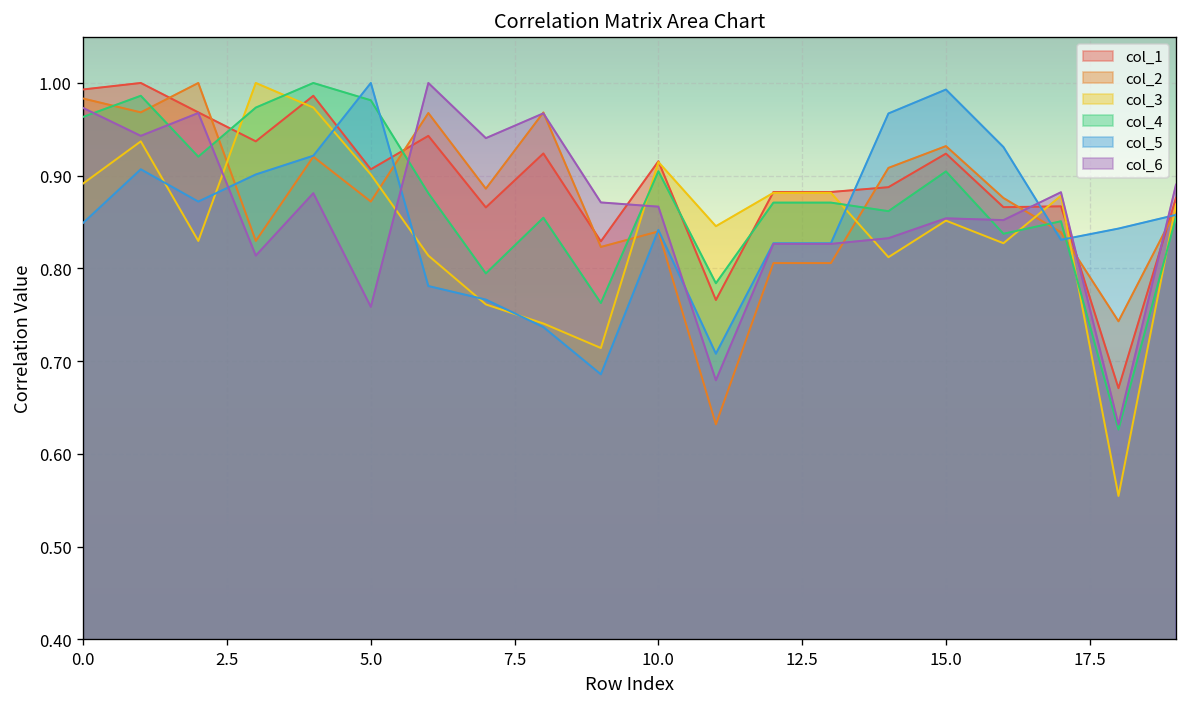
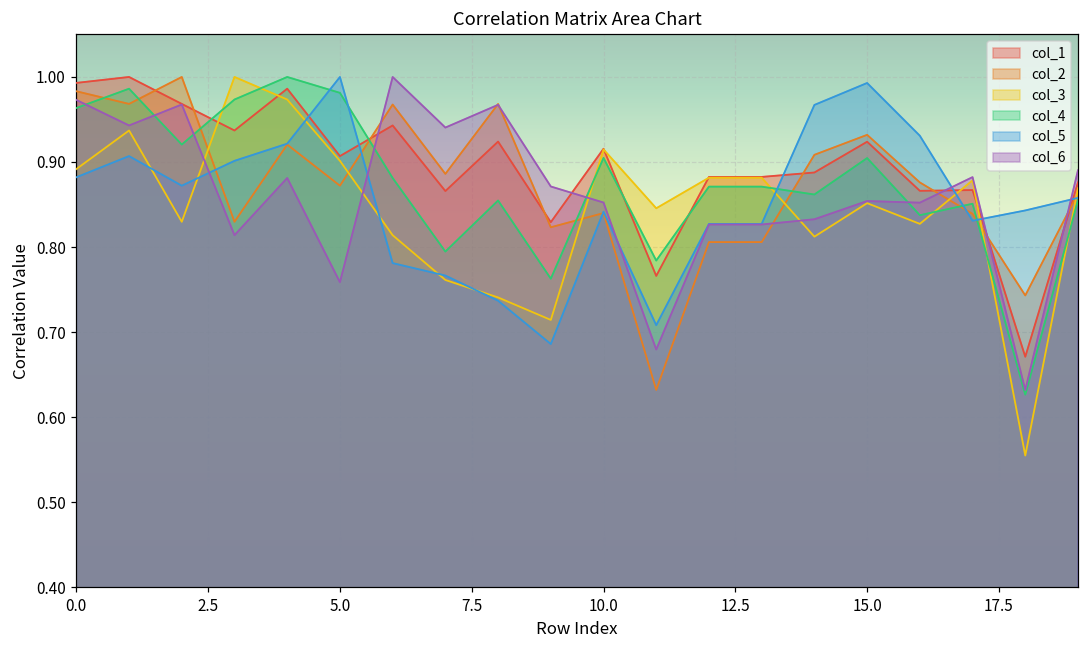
  {
    "col_4": {
      "0.0": 0.96,
      "5.0": 0.98,
      "10.0": 0.90,
      "15.0": 0.90
    },
    "col_5": {
-     "0.0": 0.85,
+     "0.0": 0.88,
      "5.0": 1.00,
      "15.0": 0.99
    },
    "col_6": {
      "0.0": 0.97,
      "5.0": 0.76,
-     "10.0": 0.87
+     "10.0": 0.85
    }
  }
